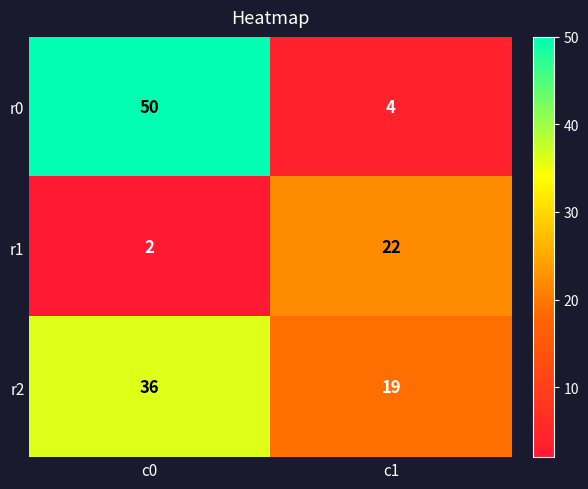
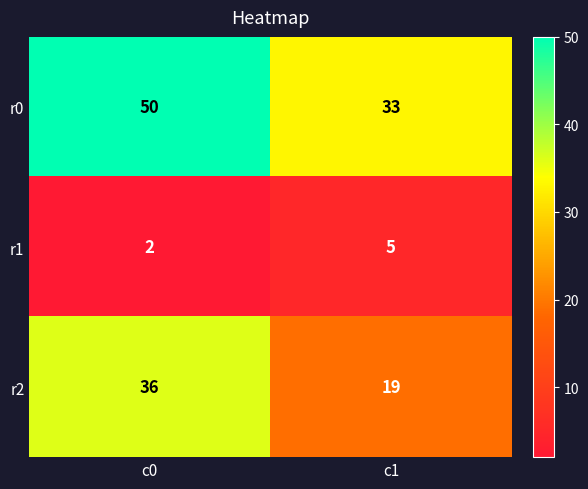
  {
    "r0": {
      "c0": 50,
-     "c1": 4
+     "c1": 33
    },
    "r1": {
      "c0": 2,
-     "c1": 22
+     "c1": 5
    },
    "r2": {
      "c0": 36,
      "c1": 19
    }
  }
